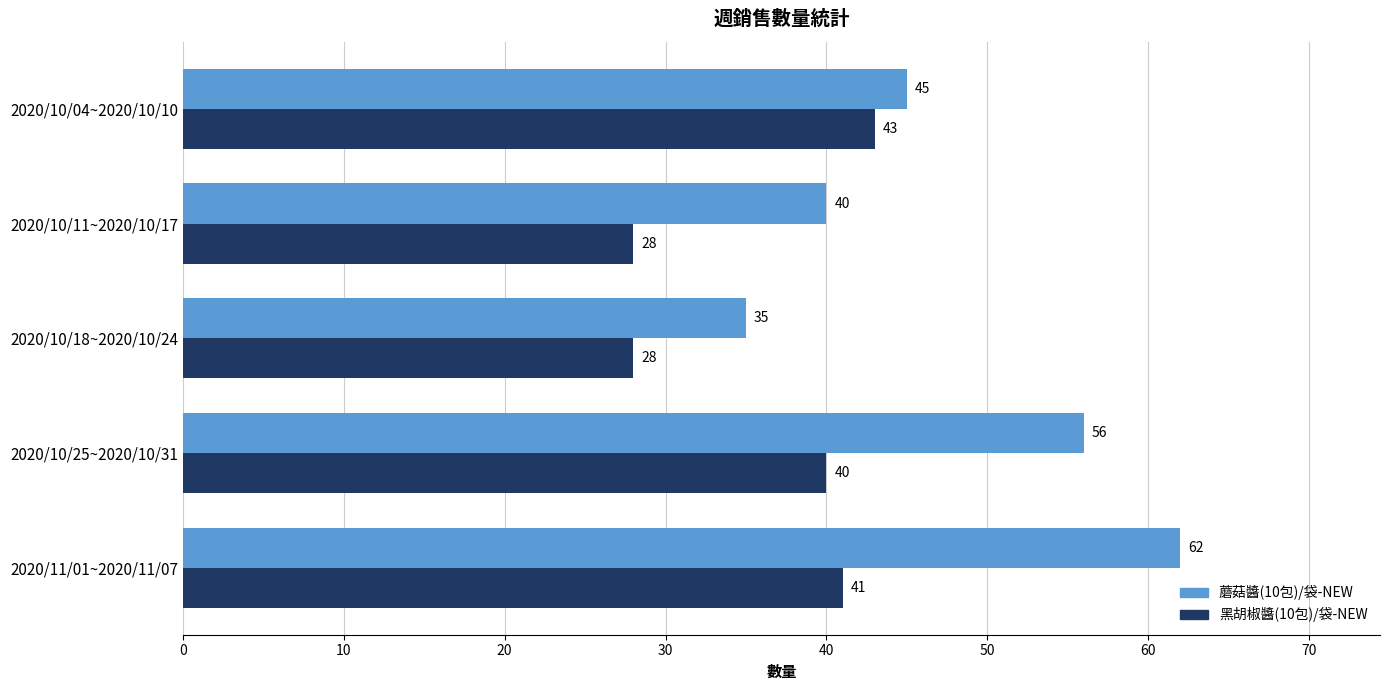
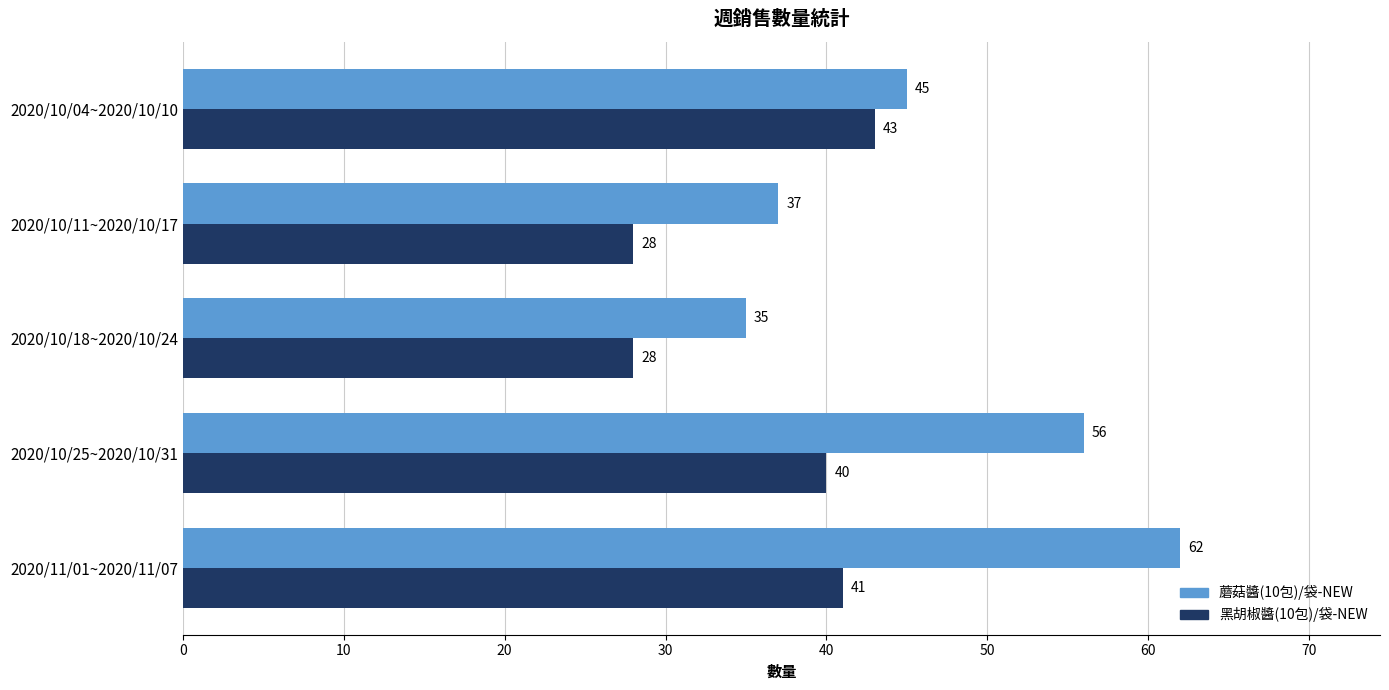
  {
    "蘑菇醬(10包)/袋-NEW": {
      "2020/10/04~2020/10/10": 45,
-     "2020/10/11~2020/10/17": 40,
+     "2020/10/11~2020/10/17": 37,
      "2020/10/18~2020/10/24": 35,
      "2020/10/25~2020/10/31": 56,
      "2020/11/01~2020/11/07": 62
    },
    "黑胡椒醬(10包)/袋-NEW": {
      "2020/10/04~2020/10/10": 43,
      "2020/10/11~2020/10/17": 28,
      "2020/10/18~2020/10/24": 28,
      "2020/10/25~2020/10/31": 40,
      "2020/11/01~2020/11/07": 41
    }
  }
